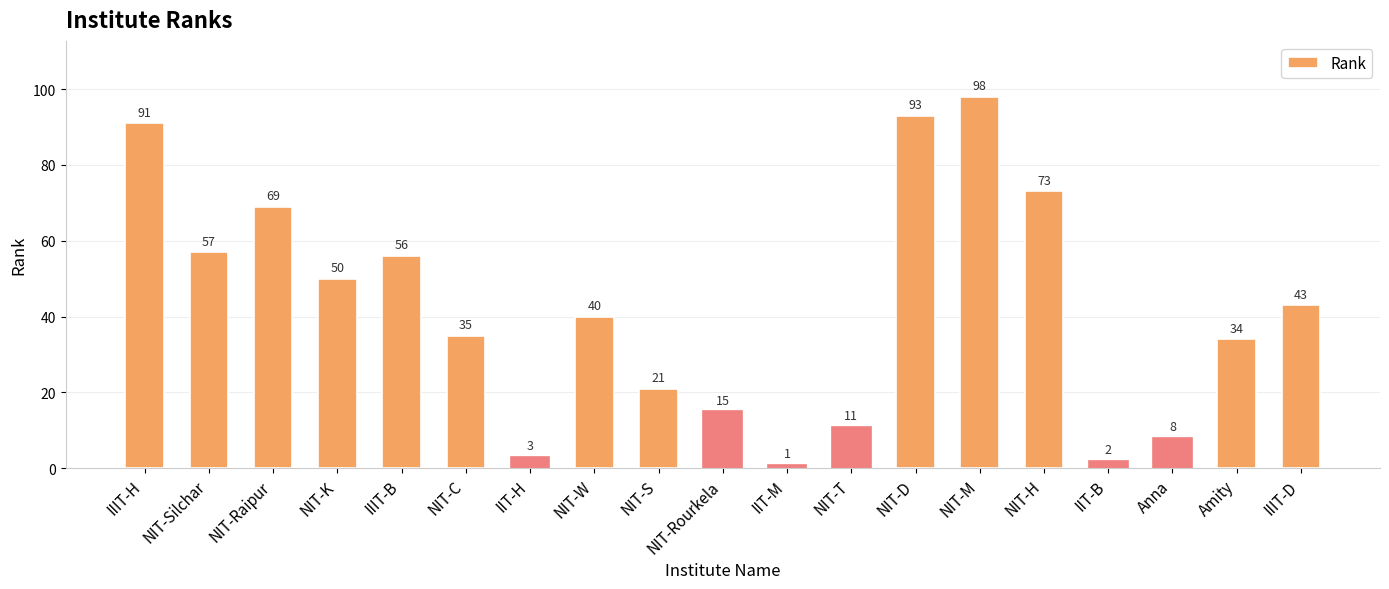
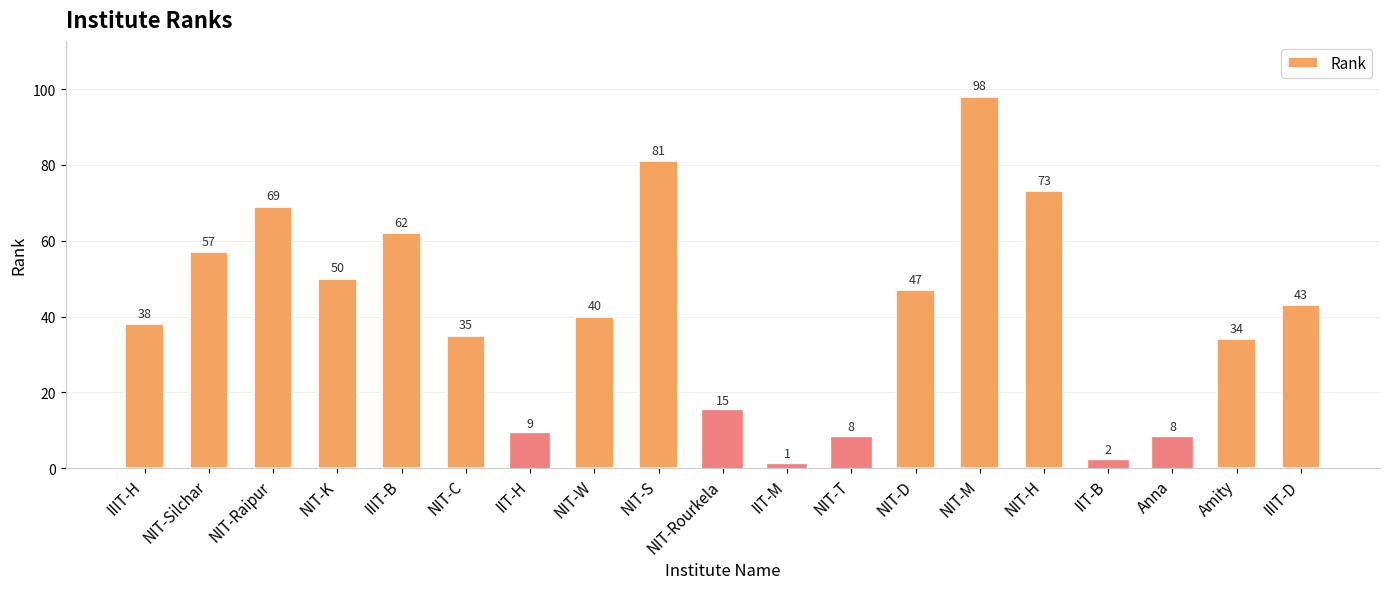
  {
-   "IIIT-H": 91,
+   "IIIT-H": 38,
    "NIT-Silchar": 57,
    "NIT-Raipur": 69,
    "NIT-K": 50,
-   "IIIT-B": 56,
+   "IIIT-B": 62,
    "NIT-C": 35,
-   "IIT-H": 3,
+   "IIT-H": 9,
    "NIT-W": 40,
-   "NIT-S": 21,
+   "NIT-S": 81,
    "NIT-Rourkela": 15,
    "IIT-M": 1,
-   "NIT-T": 11,
-   "NIT-D": 93,
+   "NIT-T": 8,
+   "NIT-D": 47,
    "NIT-M": 98,
    "NIT-H": 73,
    "IIT-B": 2,
    "Anna": 8,
    "Amity": 34,
    "IIIT-D": 43
  }
